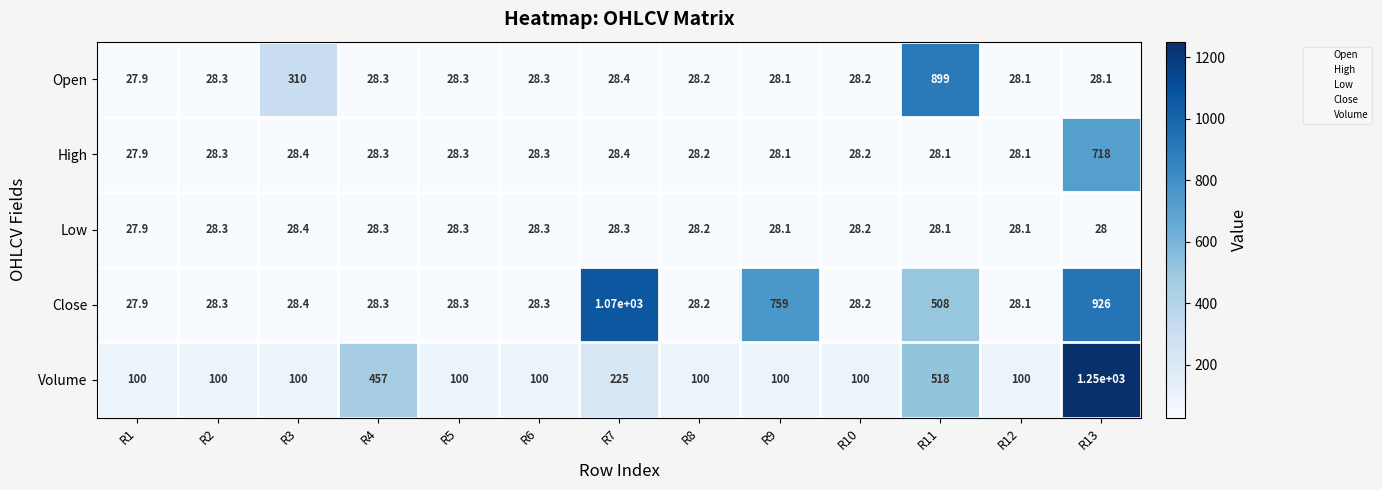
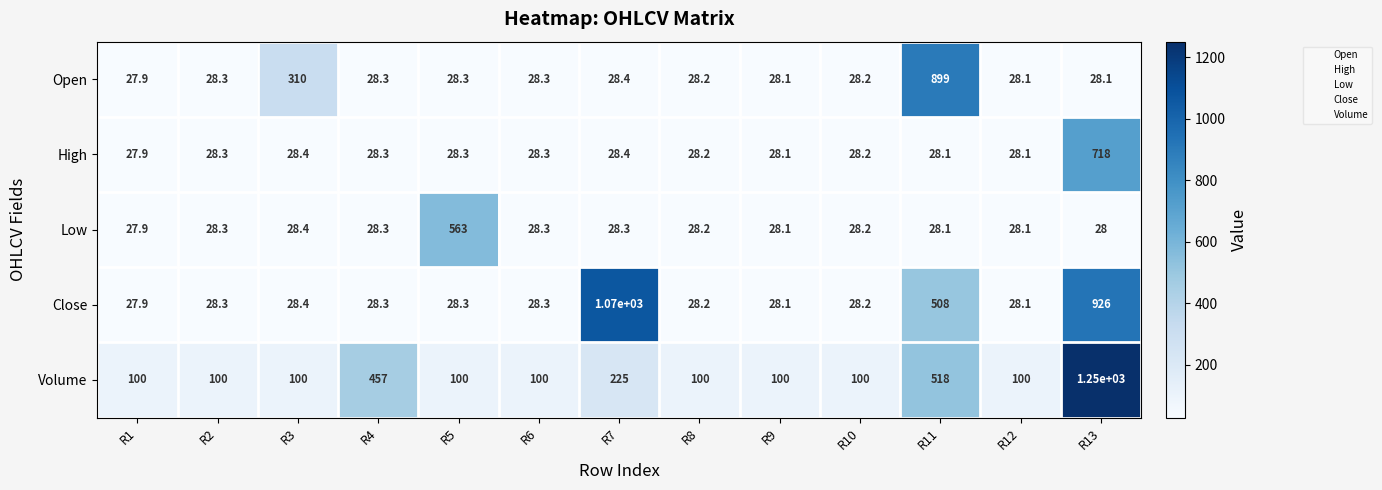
  {
    "Open": {
      "R1": "27.9",
      "R2": "28.3",
      "R3": "310",
      "R4": "28.3",
      "R5": "28.3",
      "R6": "28.3",
      "R7": "28.4",
      "R8": "28.2",
      "R9": "28.1",
      "R10": "28.2",
      "R11": "899",
      "R12": "28.1",
      "R13": "28.1"
    },
    "High": {
      "R1": "27.9",
      "R2": "28.3",
      "R3": "28.4",
      "R4": "28.3",
      "R5": "28.3",
      "R6": "28.3",
      "R7": "28.4",
      "R8": "28.2",
      "R9": "28.1",
      "R10": "28.2",
      "R11": "28.1",
      "R12": "28.1",
      "R13": "718"
    },
    "Low": {
      "R1": "27.9",
      "R2": "28.3",
      "R3": "28.4",
      "R4": "28.3",
-     "R5": "28.3",
+     "R5": "563",
      "R6": "28.3",
      "R7": "28.3",
      "R8": "28.2",
      "R9": "28.1",
      "R10": "28.2",
      "R11": "28.1",
      "R12": "28.1",
      "R13": "28"
    },
    "Close": {
      "R1": "27.9",
      "R2": "28.3",
      "R3": "28.4",
      "R4": "28.3",
      "R5": "28.3",
      "R6": "28.3",
      "R7": "1.07e+03",
      "R8": "28.2",
-     "R9": "759",
+     "R9": "28.1",
      "R10": "28.2",
      "R11": "508",
      "R12": "28.1",
      "R13": "926"
    },
    "Volume": {
      "R1": "100",
      "R2": "100",
      "R3": "100",
      "R4": "457",
      "R5": "100",
      "R6": "100",
      "R7": "225",
      "R8": "100",
      "R9": "100",
      "R10": "100",
      "R11": "518",
      "R12": "100",
      "R13": "1.25e+03"
    }
  }
